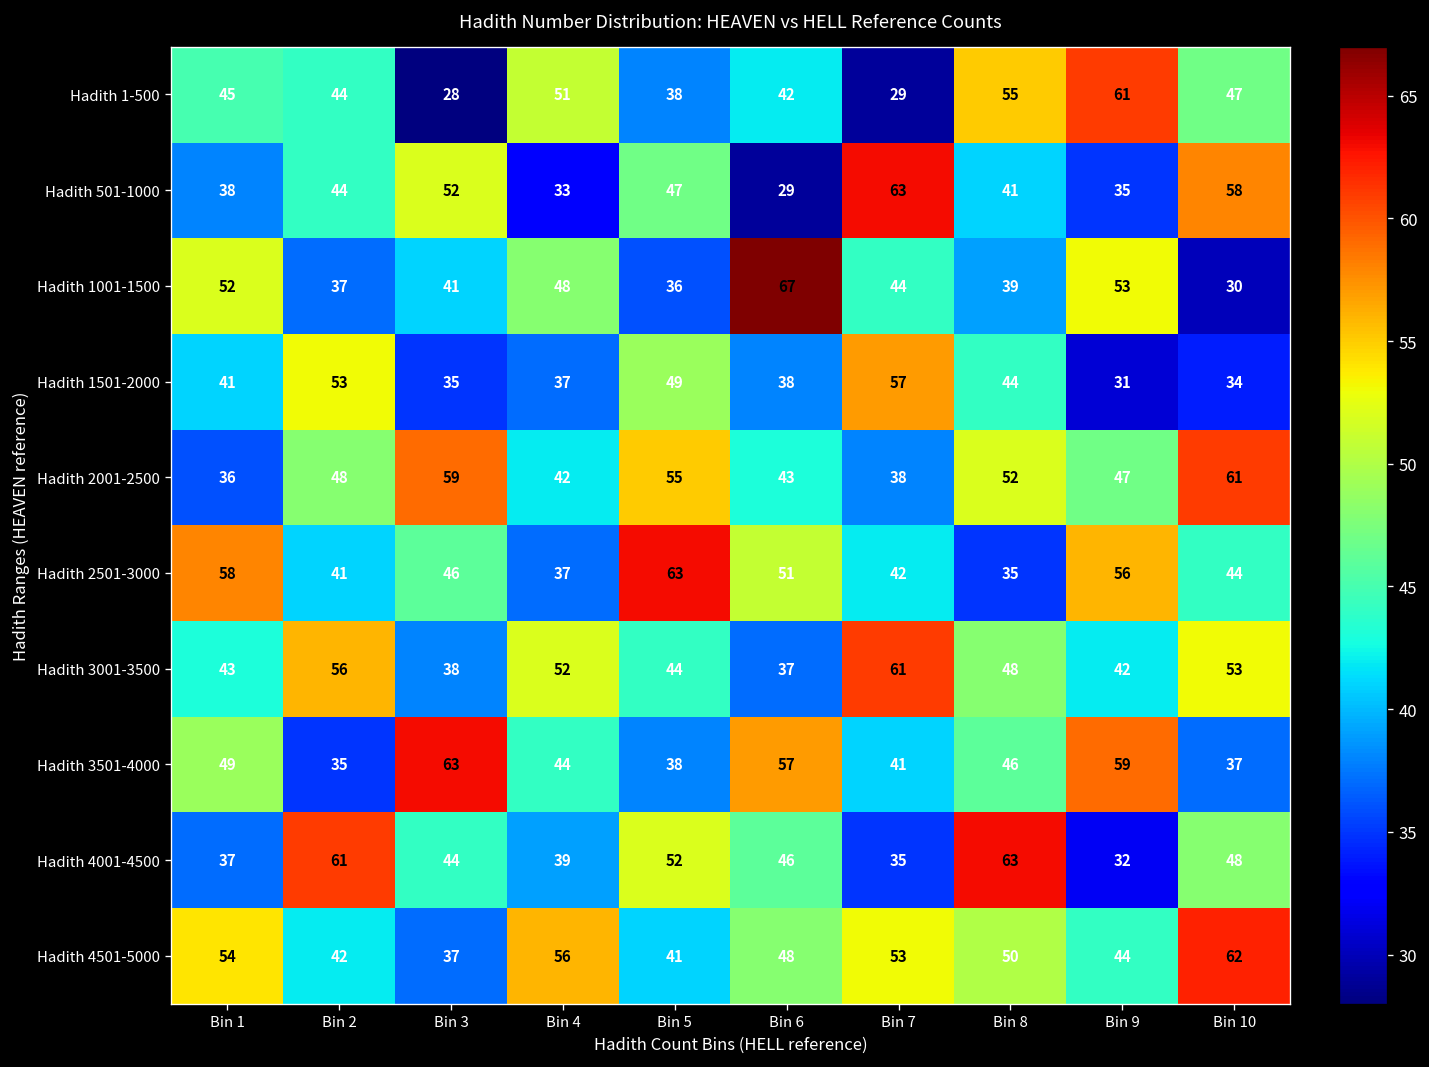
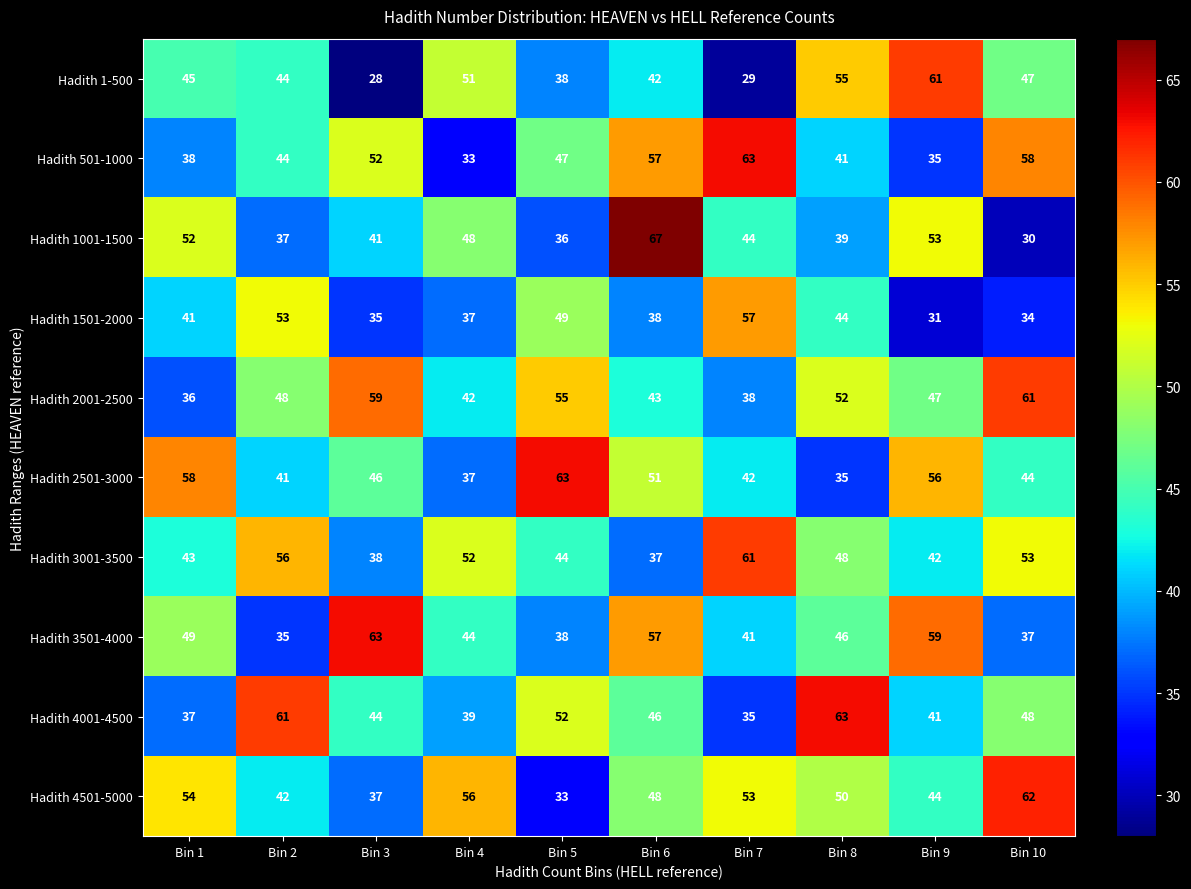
  {
    "Hadith 1-500": {
      "Bin 1": 45,
      "Bin 2": 44,
      "Bin 3": 28,
      "Bin 4": 51,
      "Bin 5": 38,
      "Bin 6": 42,
      "Bin 7": 29,
      "Bin 8": 55,
      "Bin 9": 61,
      "Bin 10": 47
    },
    "Hadith 501-1000": {
      "Bin 1": 38,
      "Bin 2": 44,
      "Bin 3": 52,
      "Bin 4": 33,
      "Bin 5": 47,
-     "Bin 6": 29,
+     "Bin 6": 57,
      "Bin 7": 63,
      "Bin 8": 41,
      "Bin 9": 35,
      "Bin 10": 58
    },
    "Hadith 1001-1500": {
      "Bin 1": 52,
      "Bin 2": 37,
      "Bin 3": 41,
      "Bin 4": 48,
      "Bin 5": 36,
      "Bin 6": 67,
      "Bin 7": 44,
      "Bin 8": 39,
      "Bin 9": 53,
      "Bin 10": 30
    },
    "Hadith 1501-2000": {
      "Bin 1": 41,
      "Bin 2": 53,
      "Bin 3": 35,
      "Bin 4": 37,
      "Bin 5": 49,
      "Bin 6": 38,
      "Bin 7": 57,
      "Bin 8": 44,
      "Bin 9": 31,
      "Bin 10": 34
    },
    "Hadith 2001-2500": {
      "Bin 1": 36,
      "Bin 2": 48,
      "Bin 3": 59,
      "Bin 4": 42,
      "Bin 5": 55,
      "Bin 6": 43,
      "Bin 7": 38,
      "Bin 8": 52,
      "Bin 9": 47,
      "Bin 10": 61
    },
    "Hadith 2501-3000": {
      "Bin 1": 58,
      "Bin 2": 41,
      "Bin 3": 46,
      "Bin 4": 37,
      "Bin 5": 63,
      "Bin 6": 51,
      "Bin 7": 42,
      "Bin 8": 35,
      "Bin 9": 56,
      "Bin 10": 44
    },
    "Hadith 3001-3500": {
      "Bin 1": 43,
      "Bin 2": 56,
      "Bin 3": 38,
      "Bin 4": 52,
      "Bin 5": 44,
      "Bin 6": 37,
      "Bin 7": 61,
      "Bin 8": 48,
      "Bin 9": 42,
      "Bin 10": 53
    },
    "Hadith 3501-4000": {
      "Bin 1": 49,
      "Bin 2": 35,
      "Bin 3": 63,
      "Bin 4": 44,
      "Bin 5": 38,
      "Bin 6": 57,
      "Bin 7": 41,
      "Bin 8": 46,
      "Bin 9": 59,
      "Bin 10": 37
    },
    "Hadith 4001-4500": {
      "Bin 1": 37,
      "Bin 2": 61,
      "Bin 3": 44,
      "Bin 4": 39,
      "Bin 5": 52,
      "Bin 6": 46,
      "Bin 7": 35,
      "Bin 8": 63,
-     "Bin 9": 32,
+     "Bin 9": 41,
      "Bin 10": 48
    },
    "Hadith 4501-5000": {
      "Bin 1": 54,
      "Bin 2": 42,
      "Bin 3": 37,
      "Bin 4": 56,
-     "Bin 5": 41,
+     "Bin 5": 33,
      "Bin 6": 48,
      "Bin 7": 53,
      "Bin 8": 50,
      "Bin 9": 44,
      "Bin 10": 62
    }
  }
